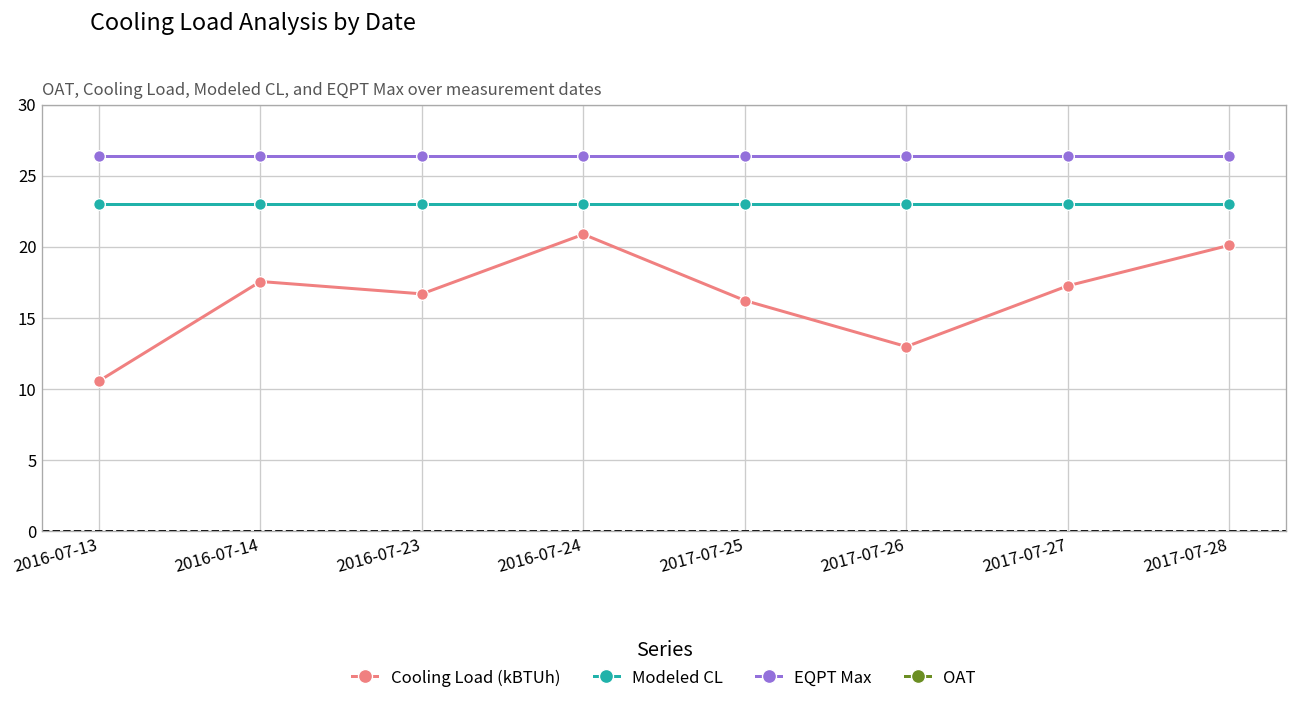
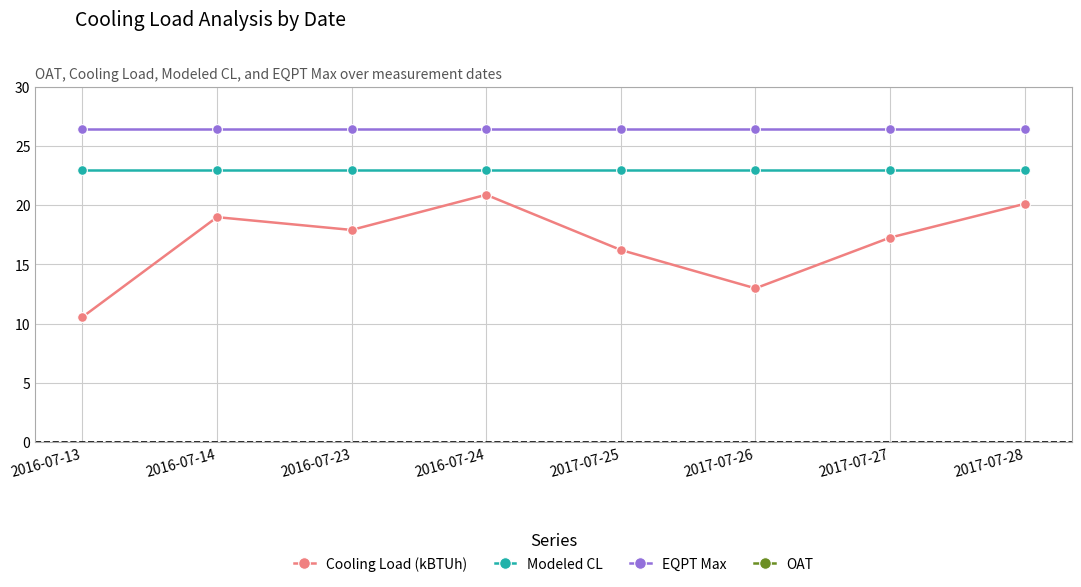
  {
    "Cooling Load (kBTUh)": {
      "2016-07-13": 10.6,
-     "2016-07-14": 17.6,
-     "2016-07-23": 16.7,
+     "2016-07-14": 19.0,
+     "2016-07-23": 17.9,
      "2016-07-24": 20.9,
      "2017-07-25": 16.2,
      "2017-07-26": 13.0,
      "2017-07-27": 17.3,
      "2017-07-28": 20.1
    },
    "Modeled CL": {
      "2016-07-13": 23.0,
      "2016-07-14": 23.0,
      "2016-07-23": 23.0,
      "2016-07-24": 23.0,
      "2017-07-25": 23.0,
      "2017-07-26": 23.0,
      "2017-07-27": 23.0,
      "2017-07-28": 23.0
    },
    "EQPT Max": {
      "2016-07-13": 26.4,
      "2016-07-14": 26.4,
      "2016-07-23": 26.4,
      "2016-07-24": 26.4,
      "2017-07-25": 26.4,
      "2017-07-26": 26.4,
      "2017-07-27": 26.4,
      "2017-07-28": 26.4
    }
  }
